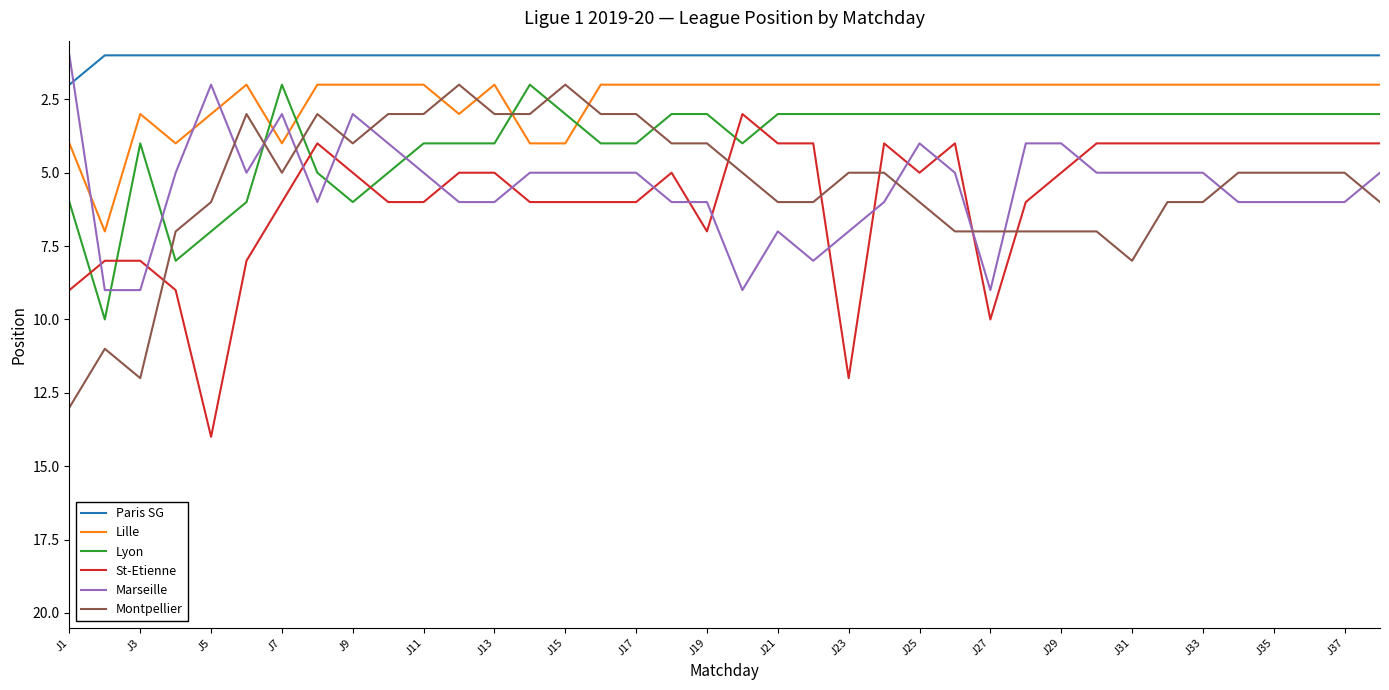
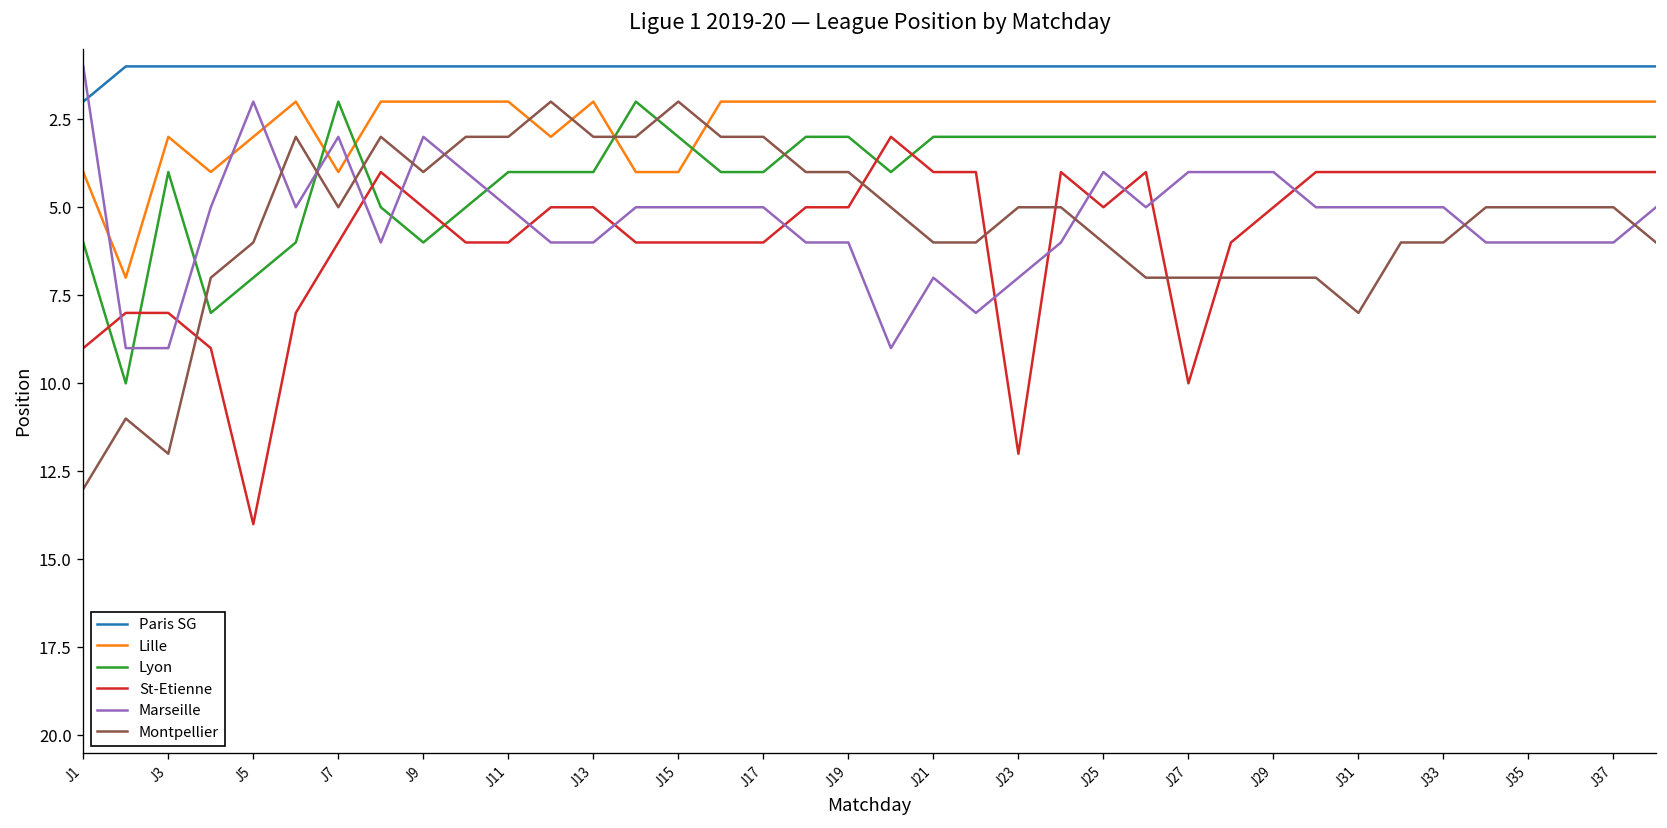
  {
    "Paris SG": {
      "J1": 2,
      "J3": 1,
      "J5": 1,
      "J7": 1,
      "J9": 1,
      "J11": 1,
      "J13": 1,
      "J15": 1,
      "J17": 1,
      "J19": 1,
      "J21": 1,
      "J23": 1,
      "J25": 1,
      "J27": 1,
      "J29": 1,
      "J31": 1,
      "J33": 1,
      "J35": 1,
      "J37": 1
    },
    "Lille": {
      "J1": 4,
      "J3": 3,
      "J5": 3,
      "J7": 4,
      "J9": 2,
      "J11": 2,
      "J13": 2,
      "J15": 4,
      "J17": 2,
      "J19": 2,
      "J21": 2,
      "J23": 2,
      "J25": 2,
      "J27": 2,
      "J29": 2,
      "J31": 2,
      "J33": 2,
      "J35": 2,
      "J37": 2
    },
    "Lyon": {
      "J1": 6,
      "J3": 4,
      "J5": 7,
      "J7": 2,
      "J9": 6,
      "J11": 4,
      "J13": 4,
      "J15": 3,
      "J17": 4,
      "J19": 3,
      "J21": 3,
      "J23": 3,
      "J25": 3,
      "J27": 3,
      "J29": 3,
      "J31": 3,
      "J33": 3,
      "J35": 3,
      "J37": 3
    },
    "St-Etienne": {
      "J1": 9,
      "J3": 8,
      "J5": 14,
      "J7": 6,
      "J9": 5,
      "J11": 6,
      "J13": 5,
      "J15": 6,
      "J17": 6,
-     "J19": 7,
+     "J19": 5,
      "J21": 4,
      "J23": 12,
      "J25": 5,
      "J27": 10,
      "J29": 5,
      "J31": 4,
      "J33": 4,
      "J35": 4,
      "J37": 4
    },
    "Marseille": {
      "J1": 1,
      "J3": 9,
      "J5": 2,
      "J7": 3,
      "J9": 3,
      "J11": 5,
      "J13": 6,
      "J15": 5,
      "J17": 5,
      "J19": 6,
      "J21": 7,
      "J23": 7,
      "J25": 4,
-     "J27": 9,
+     "J27": 4,
      "J29": 4,
      "J31": 5,
      "J33": 5,
      "J35": 6,
      "J37": 6
    },
    "Montpellier": {
      "J1": 13,
      "J3": 12,
      "J5": 6,
      "J7": 5,
      "J9": 4,
      "J11": 3,
      "J13": 3,
      "J15": 2,
      "J17": 3,
      "J19": 4,
      "J21": 6,
      "J23": 5,
      "J25": 6,
      "J27": 7,
      "J29": 7,
      "J31": 8,
      "J33": 6,
      "J35": 5,
      "J37": 5
    }
  }
